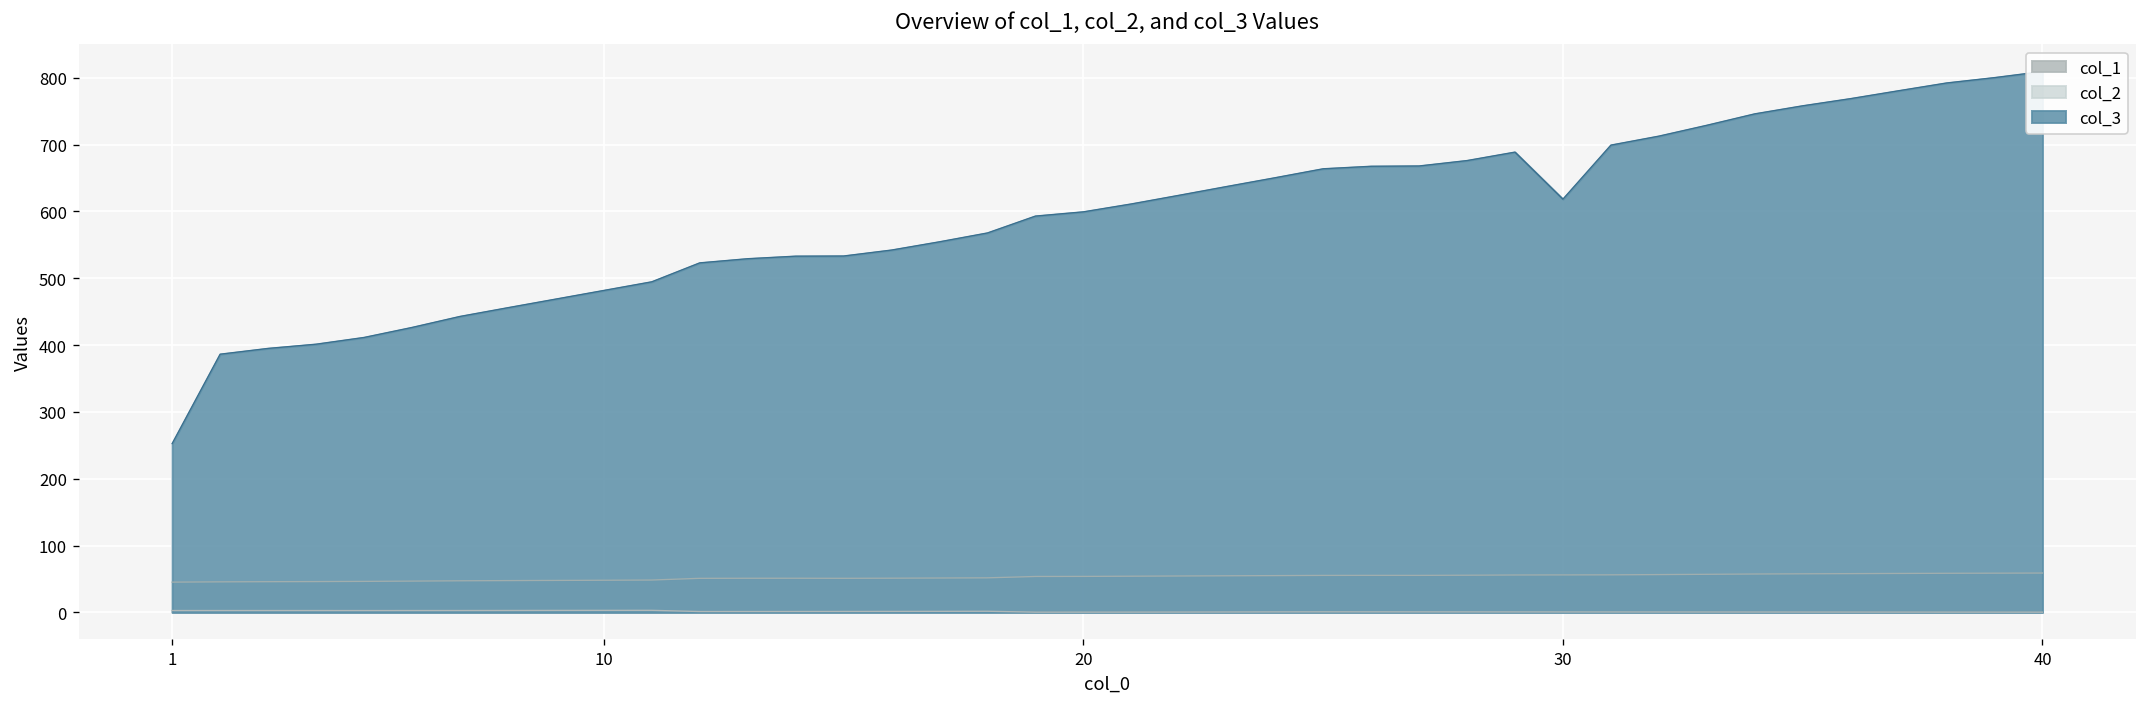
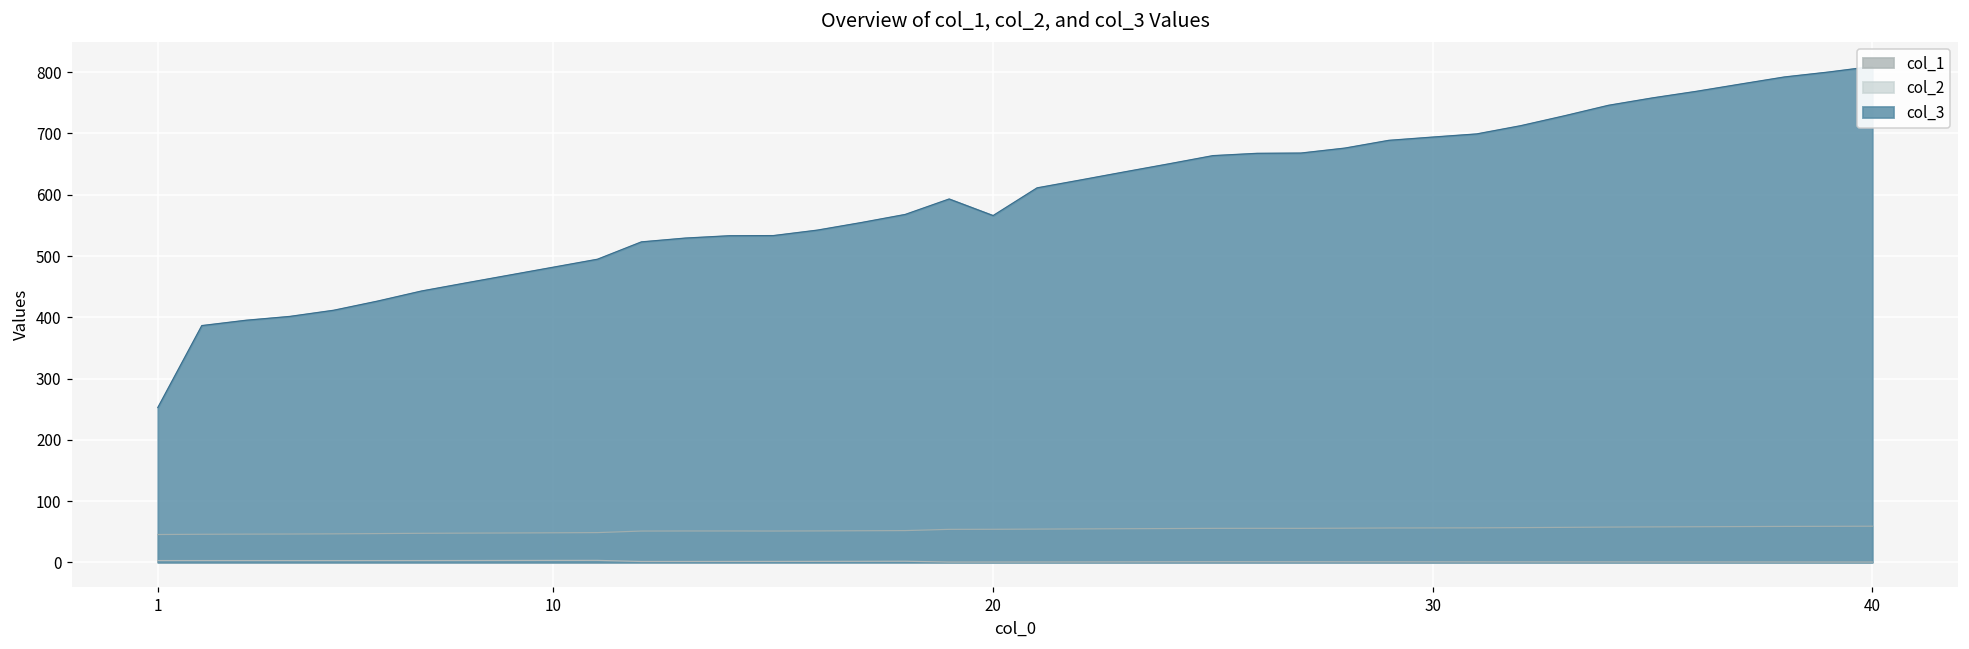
  {
    "col_3": {
      "1": 250,
      "10": 480,
-     "20": 600,
-     "30": 620
+     "20": 570,
+     "30": 690
    }
  }
